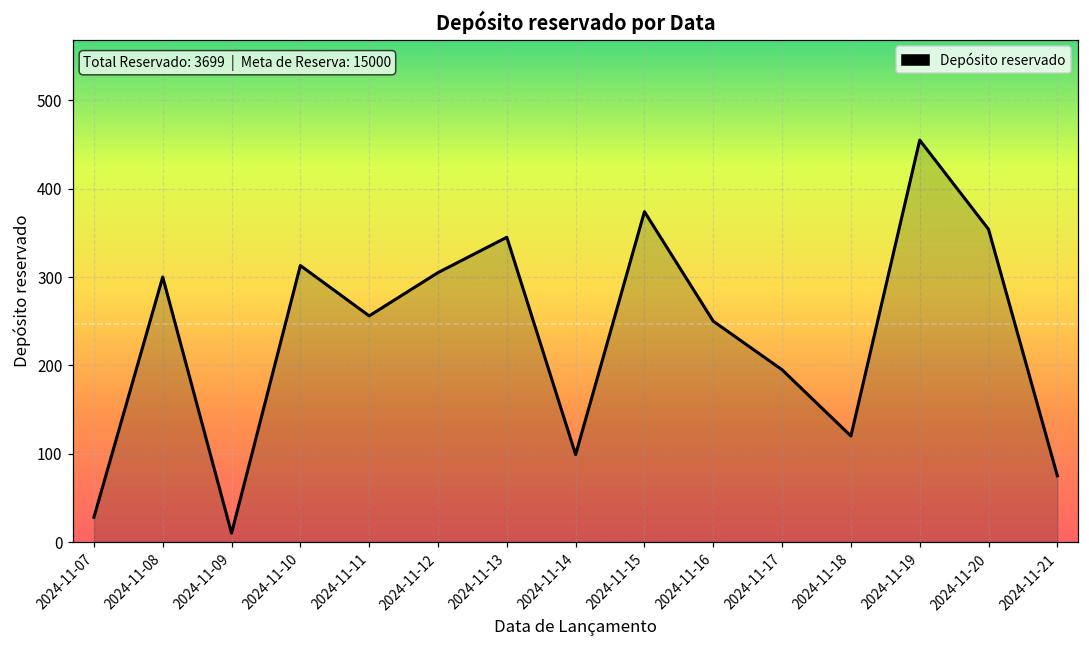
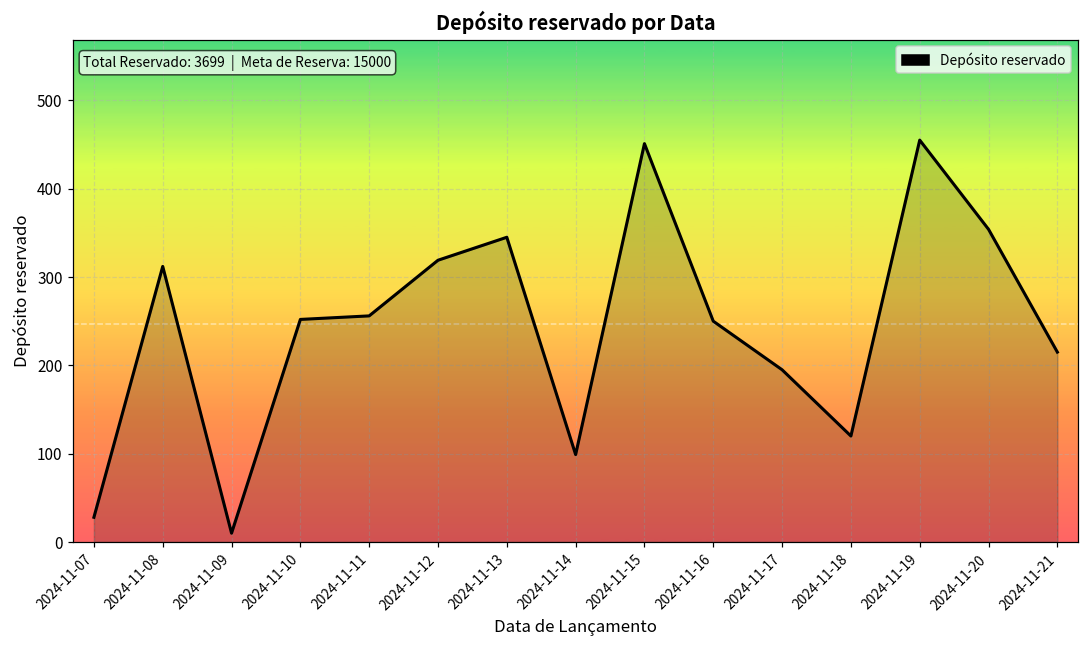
  {
    "2024-11-07": 30,
-   "2024-11-08": 300,
+   "2024-11-08": 310,
    "2024-11-09": 10,
-   "2024-11-10": 310,
+   "2024-11-10": 250,
    "2024-11-11": 260,
-   "2024-11-12": 310,
+   "2024-11-12": 320,
    "2024-11-13": 350,
    "2024-11-14": 100,
-   "2024-11-15": 370,
+   "2024-11-15": 450,
    "2024-11-16": 250,
    "2024-11-17": 200,
    "2024-11-18": 120,
    "2024-11-19": 460,
    "2024-11-20": 350,
-   "2024-11-21": 80
+   "2024-11-21": 220
  }
